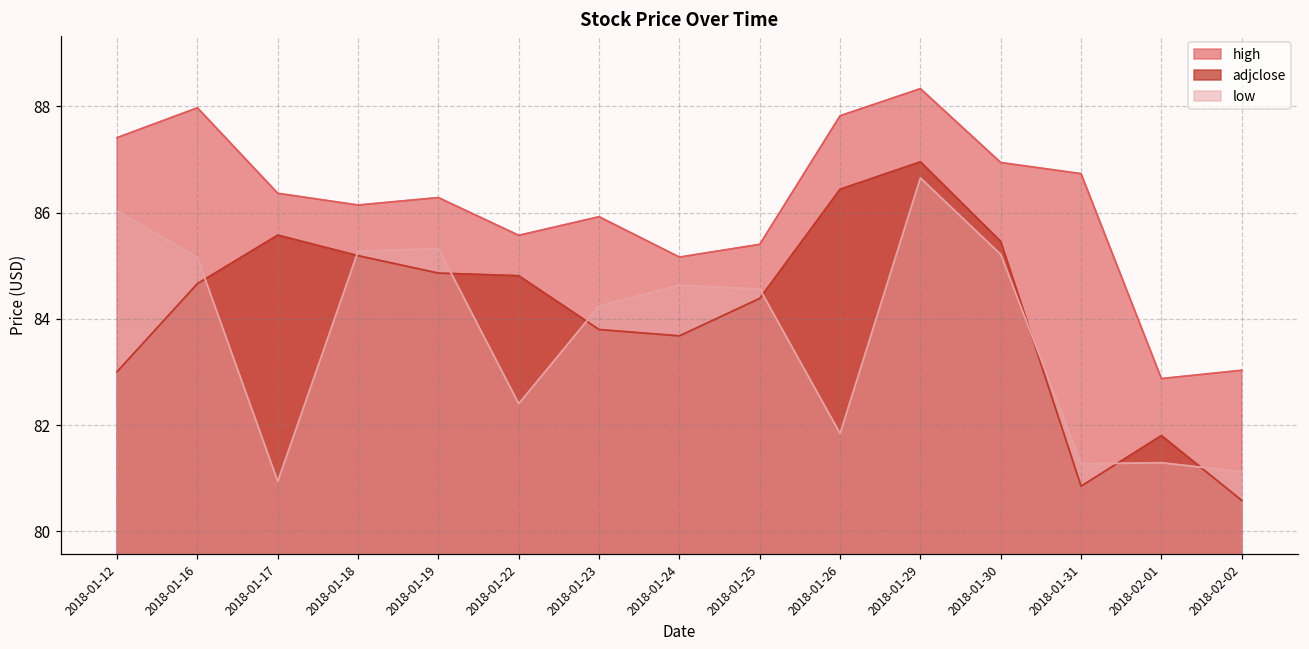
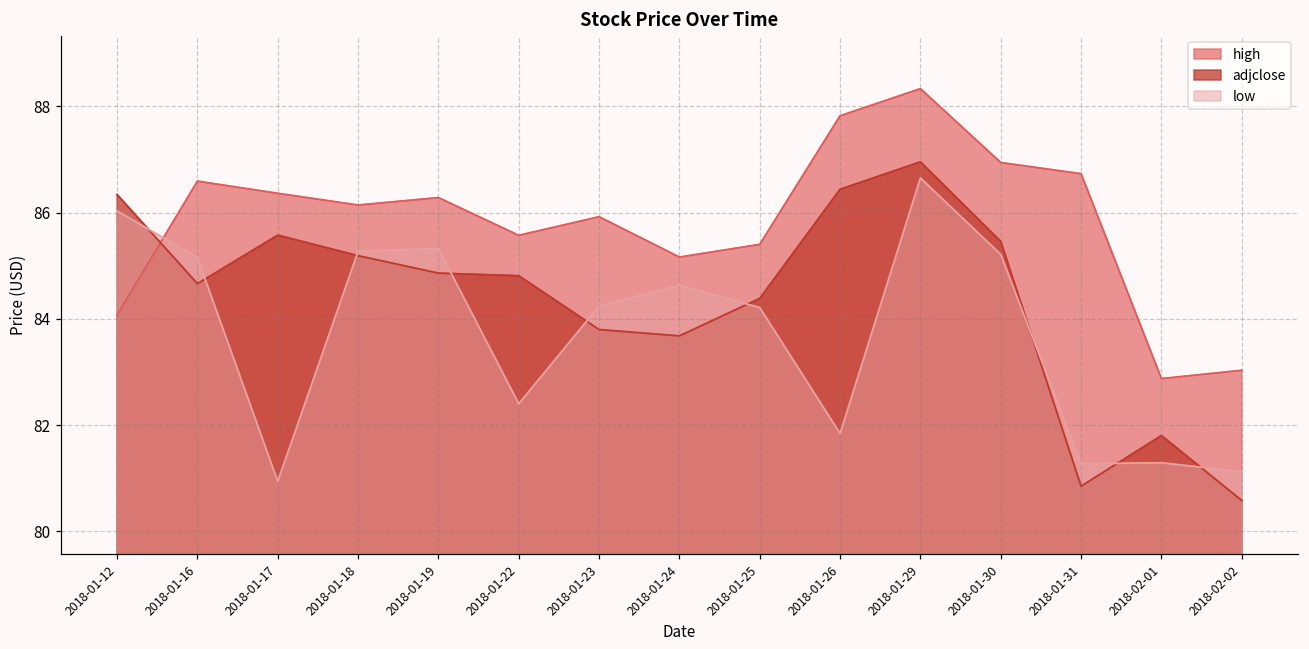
  {
    "high": {
-     "2018-01-12": 87.4,
-     "2018-01-16": 88.0,
+     "2018-01-12": 84.1,
+     "2018-01-16": 86.6,
      "2018-01-17": 86.4,
      "2018-01-18": 86.1,
      "2018-01-19": 86.3,
      "2018-01-22": 85.6,
      "2018-01-23": 85.9,
      "2018-01-24": 85.2,
      "2018-01-25": 85.4,
      "2018-01-26": 87.8,
      "2018-01-29": 88.3,
      "2018-01-30": 86.9,
      "2018-01-31": 86.7,
      "2018-02-01": 82.9,
      "2018-02-02": 83.0
    },
    "adjclose": {
-     "2018-01-12": 83.0,
+     "2018-01-12": 86.3,
      "2018-01-16": 84.7,
      "2018-01-17": 85.6,
      "2018-01-18": 85.2,
      "2018-01-19": 84.9,
      "2018-01-22": 84.8,
      "2018-01-23": 83.8,
      "2018-01-24": 83.7,
      "2018-01-25": 84.4,
      "2018-01-26": 86.4,
      "2018-01-29": 87.0,
      "2018-01-30": 85.5,
      "2018-01-31": 80.8,
      "2018-02-01": 81.8,
      "2018-02-02": 80.6
    },
    "low": {
      "2018-01-12": 86.0,
      "2018-01-16": 85.2,
      "2018-01-17": 80.9,
      "2018-01-18": 85.3,
      "2018-01-19": 85.3,
      "2018-01-22": 82.4,
      "2018-01-23": 84.2,
      "2018-01-24": 84.6,
-     "2018-01-25": 84.6,
+     "2018-01-25": 84.2,
      "2018-01-26": 81.8,
      "2018-01-29": 86.7,
      "2018-01-30": 85.2,
      "2018-01-31": 81.3,
      "2018-02-01": 81.3,
      "2018-02-02": 81.1
    }
  }
